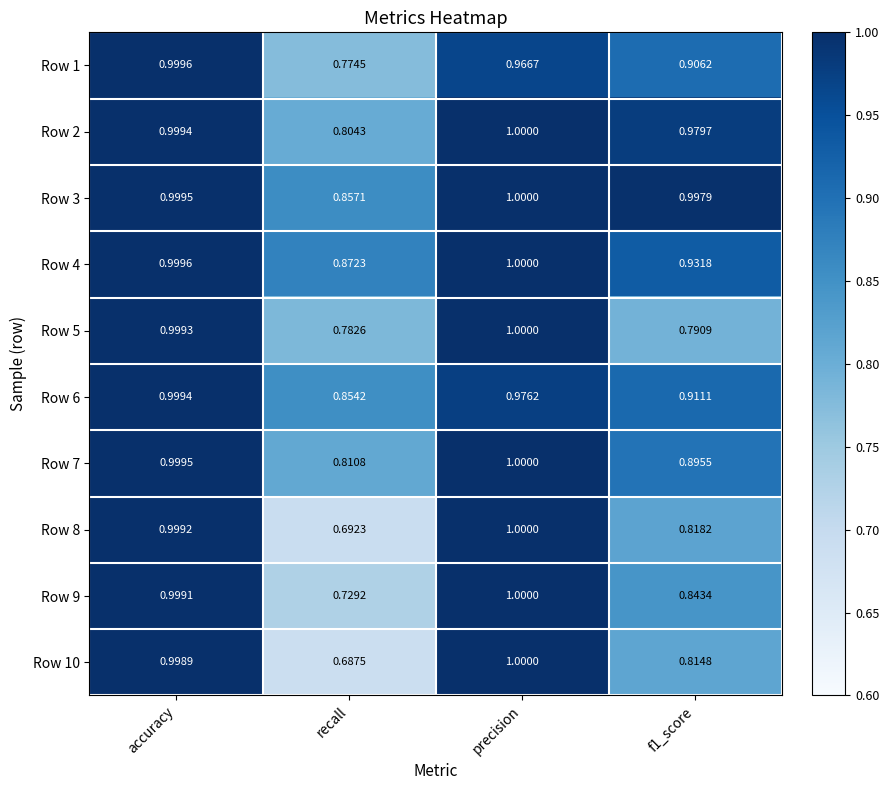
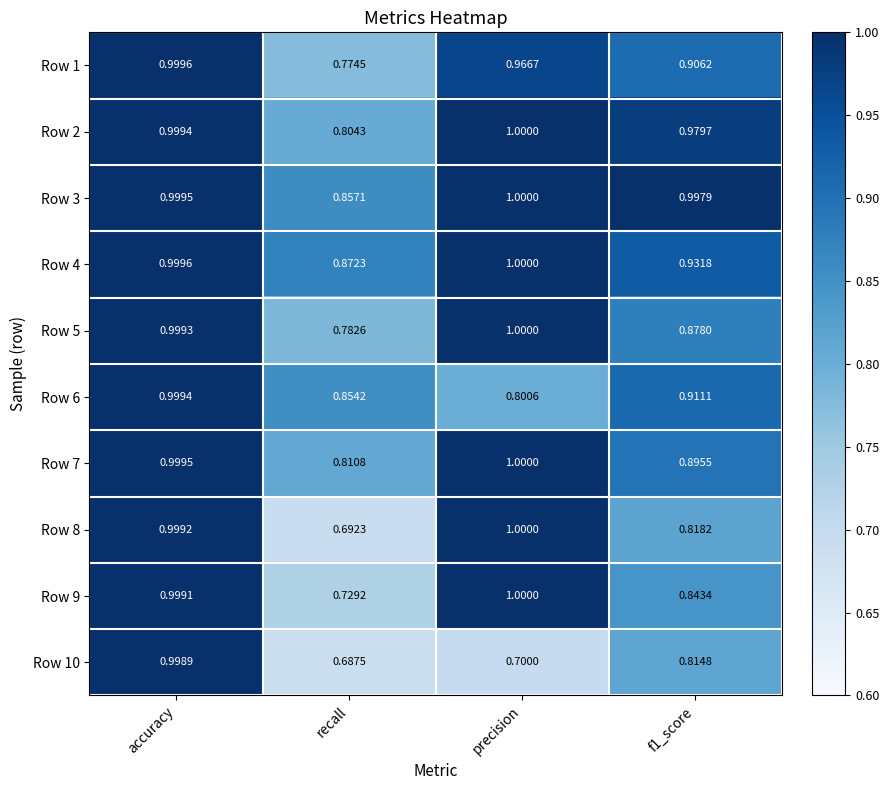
  {
    "Row 1": {
      "accuracy": 0.9996,
      "recall": 0.7745,
      "precision": 0.9667,
      "f1_score": 0.9062
    },
    "Row 2": {
      "accuracy": 0.9994,
      "recall": 0.8043,
      "precision": 1.0000,
      "f1_score": 0.9797
    },
    "Row 3": {
      "accuracy": 0.9995,
      "recall": 0.8571,
      "precision": 1.0000,
      "f1_score": 0.9979
    },
    "Row 4": {
      "accuracy": 0.9996,
      "recall": 0.8723,
      "precision": 1.0000,
      "f1_score": 0.9318
    },
    "Row 5": {
      "accuracy": 0.9993,
      "recall": 0.7826,
      "precision": 1.0000,
-     "f1_score": 0.7909
+     "f1_score": 0.8780
    },
    "Row 6": {
      "accuracy": 0.9994,
      "recall": 0.8542,
-     "precision": 0.9762,
+     "precision": 0.8006,
      "f1_score": 0.9111
    },
    "Row 7": {
      "accuracy": 0.9995,
      "recall": 0.8108,
      "precision": 1.0000,
      "f1_score": 0.8955
    },
    "Row 8": {
      "accuracy": 0.9992,
      "recall": 0.6923,
      "precision": 1.0000,
      "f1_score": 0.8182
    },
    "Row 9": {
      "accuracy": 0.9991,
      "recall": 0.7292,
      "precision": 1.0000,
      "f1_score": 0.8434
    },
    "Row 10": {
      "accuracy": 0.9989,
      "recall": 0.6875,
-     "precision": 1.0000,
+     "precision": 0.7000,
      "f1_score": 0.8148
    }
  }
